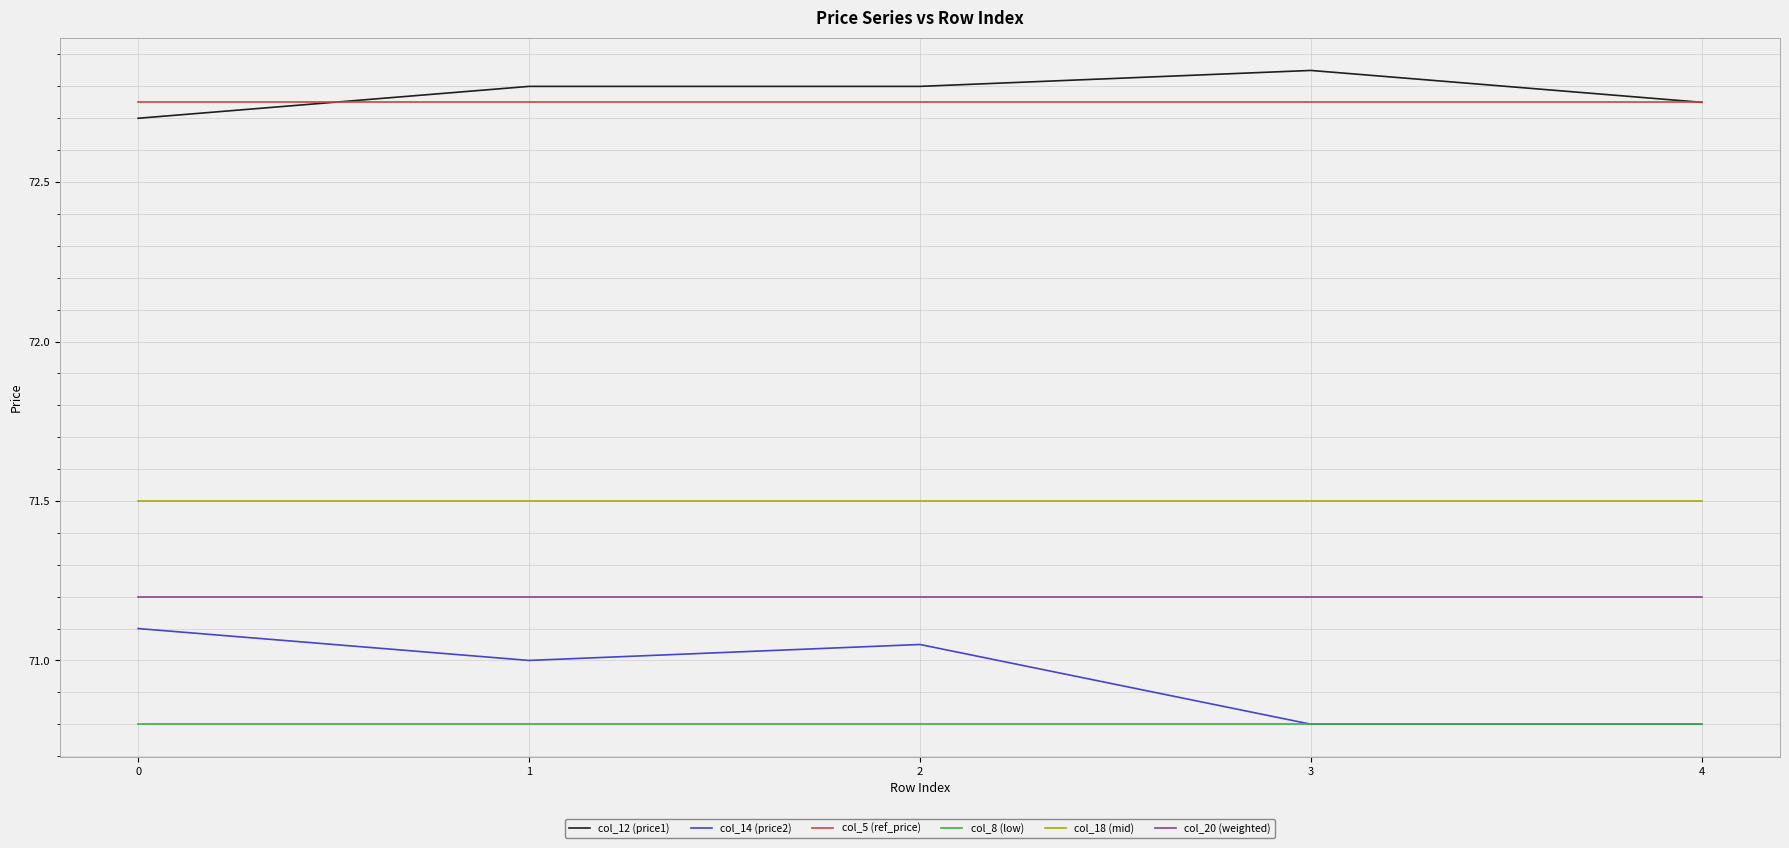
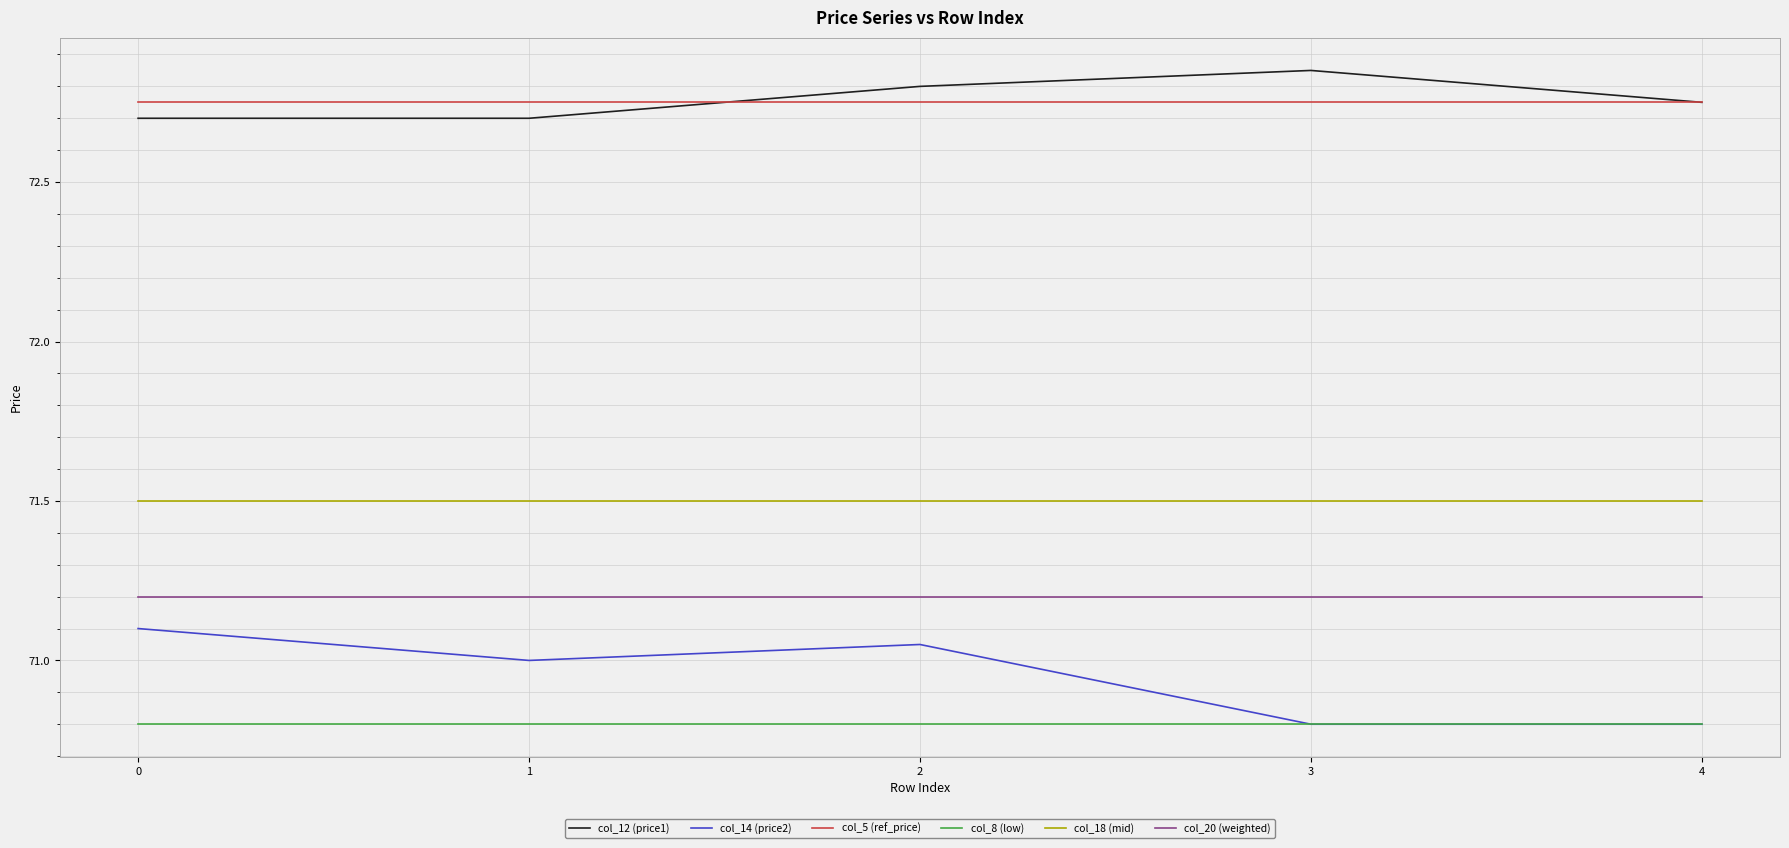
  {
    "col_12 (price1)": {
      "0": 72.7,
-     "1": 72.8,
+     "1": 72.7,
      "2": 72.8,
      "3": 72.85
    },
    "col_14 (price2)": {
      "0": 71.1,
      "1": 71.0,
      "2": 71.05
    },
    "col_5 (ref_price)": {
      "0": 72.75,
      "1": 72.75,
      "2": 72.75,
      "3": 72.75
    },
    "col_8 (low)": {
      "0": 70.8,
      "1": 70.8,
      "2": 70.8
    },
    "col_18 (mid)": {
      "0": 71.5,
      "1": 71.5,
      "2": 71.5,
      "3": 71.5,
      "4": 71.5
    },
    "col_20 (weighted)": {
      "0": 71.2,
      "1": 71.2,
      "2": 71.2,
      "3": 71.2,
      "4": 71.2
    }
  }
